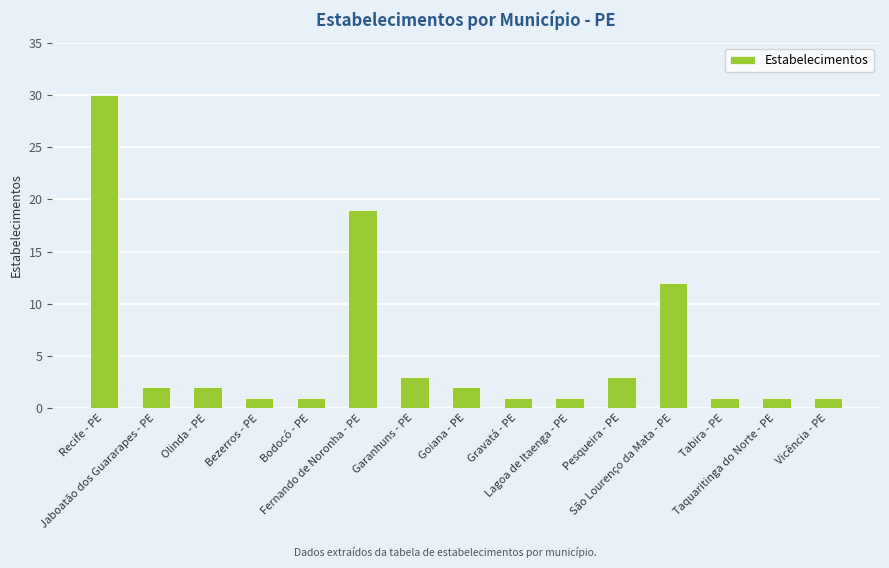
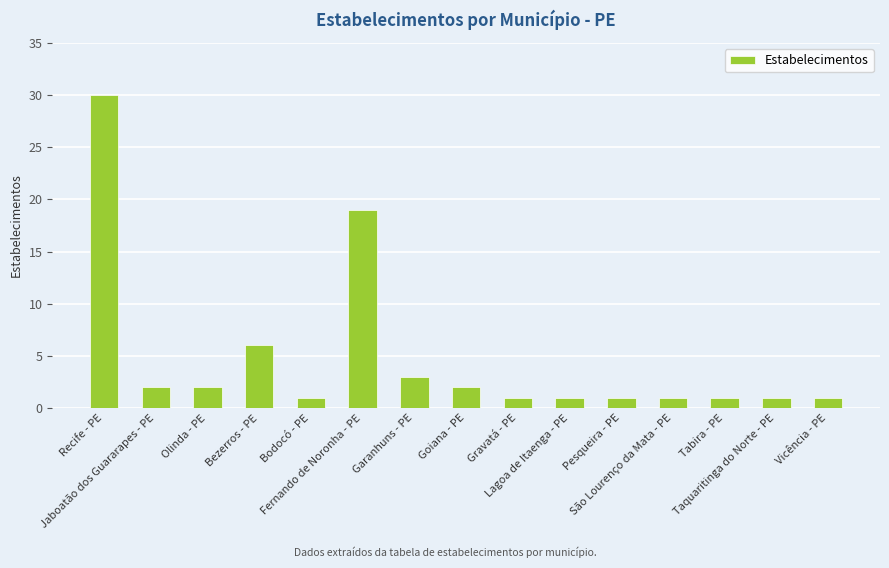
  {
    "Recife - PE": 30,
    "Jaboatão dos Guararapes - PE": 2,
    "Olinda - PE": 2,
-   "Bezerros - PE": 1,
+   "Bezerros - PE": 6,
    "Bodocó - PE": 1,
    "Fernando de Noronha - PE": 19,
    "Garanhuns - PE": 3,
    "Goiana - PE": 2,
    "Gravatá - PE": 1,
    "Lagoa de Itaenga - PE": 1,
-   "Pesqueira - PE": 3,
-   "São Lourenço da Mata - PE": 12,
+   "Pesqueira - PE": 1,
+   "São Lourenço da Mata - PE": 1,
    "Tabira - PE": 1,
    "Taquaritinga do Norte - PE": 1,
    "Vicência - PE": 1
  }
